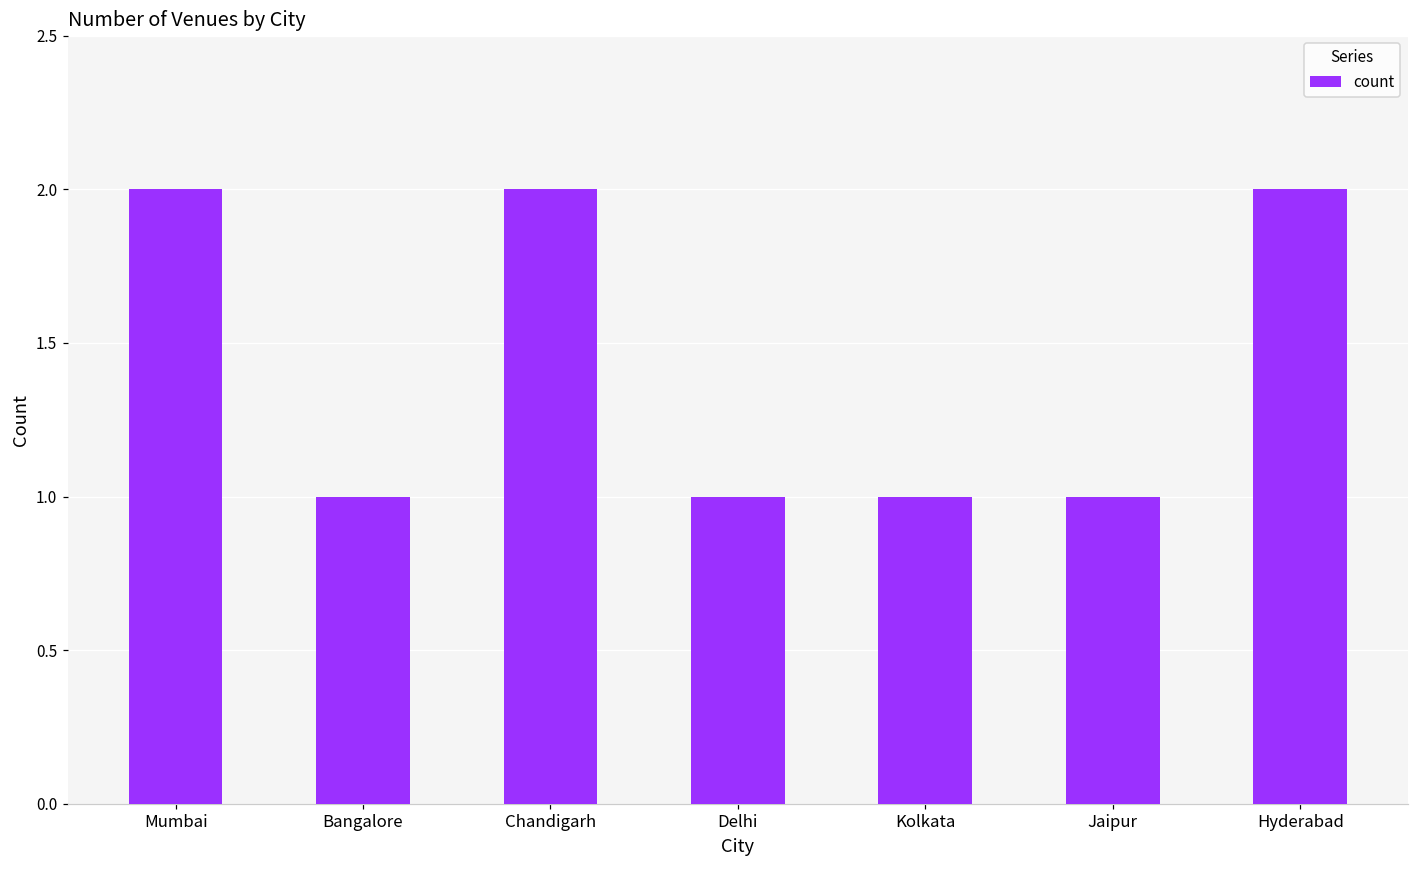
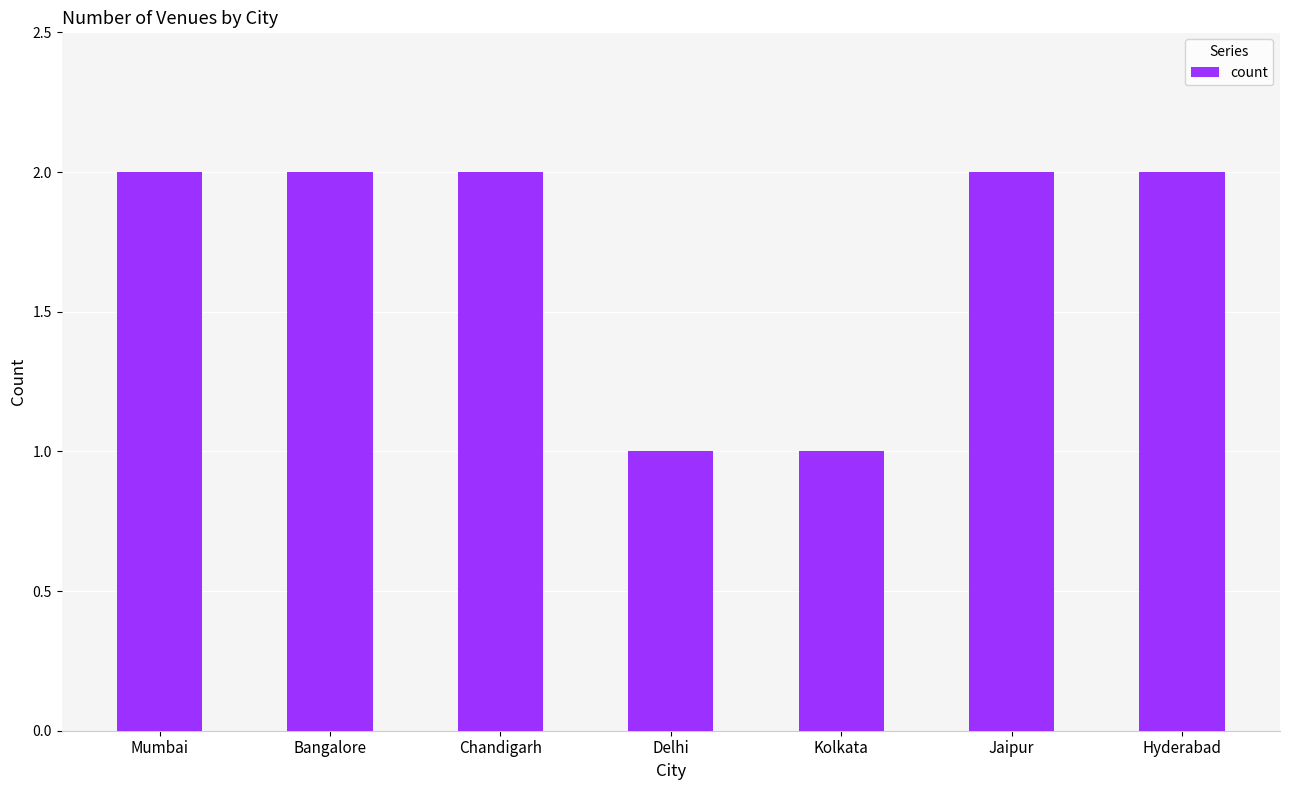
  {
    "Mumbai": 2,
-   "Bangalore": 1,
+   "Bangalore": 2,
    "Chandigarh": 2,
    "Delhi": 1,
    "Kolkata": 1,
-   "Jaipur": 1,
+   "Jaipur": 2,
    "Hyderabad": 2
  }
